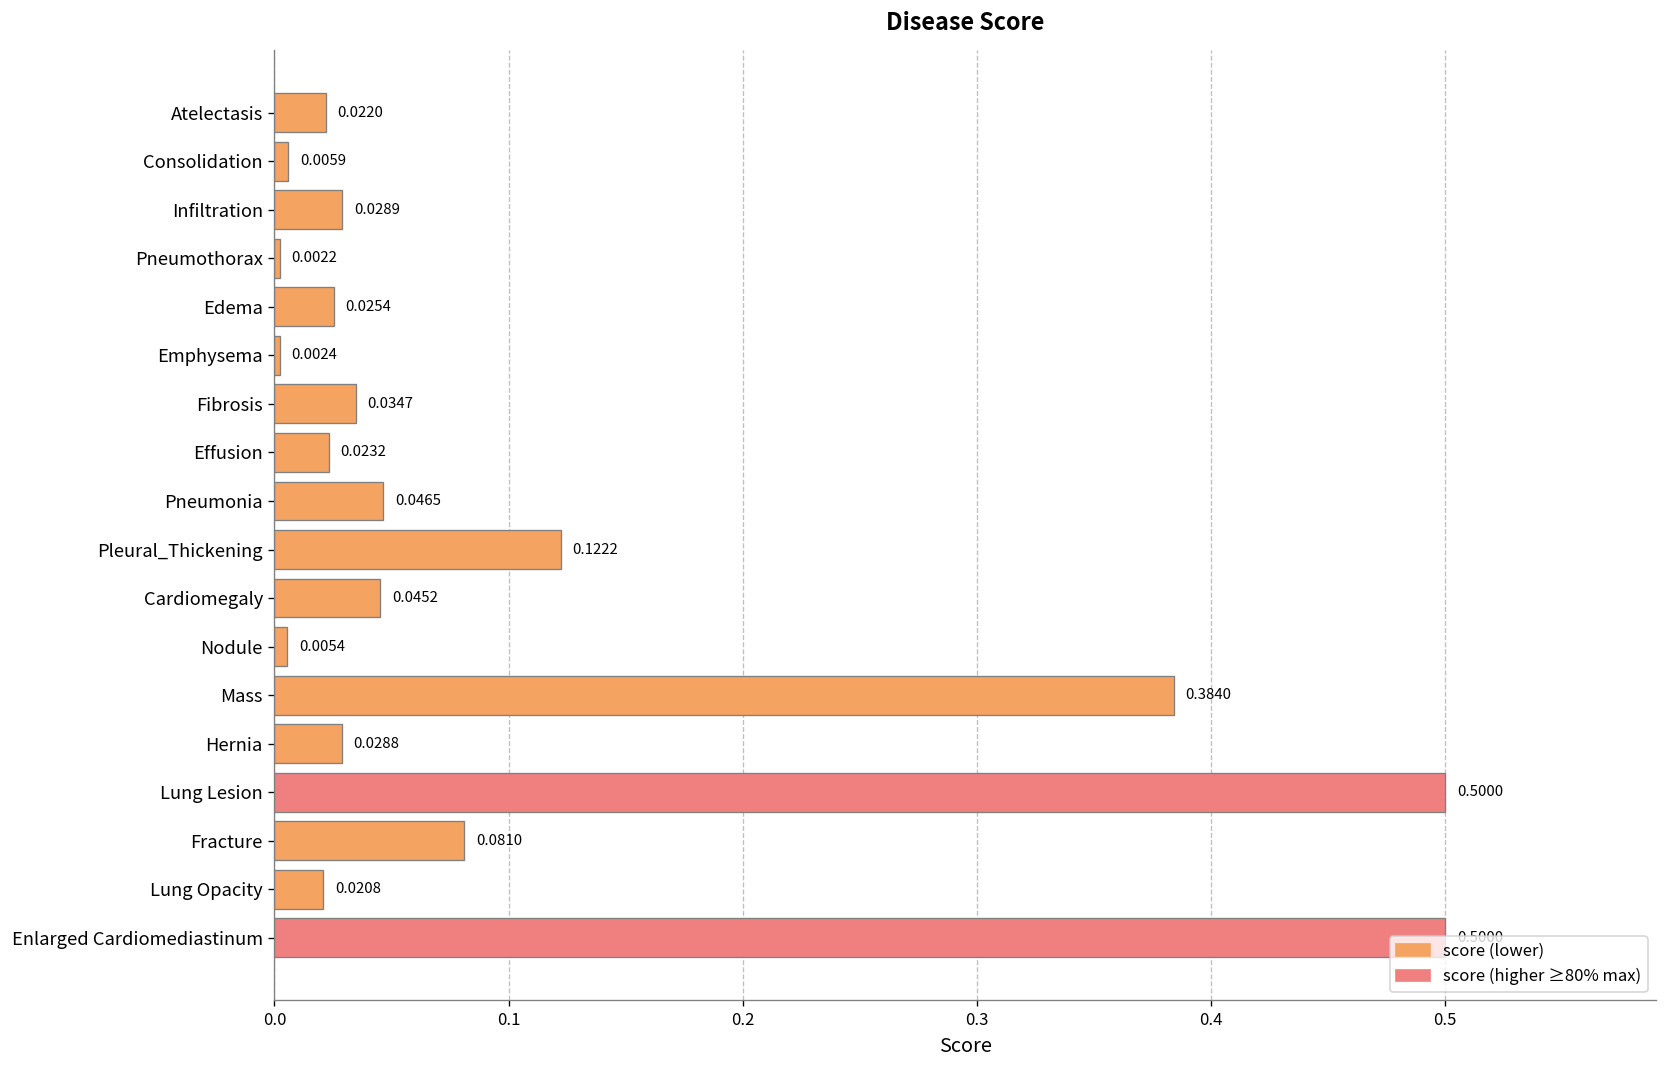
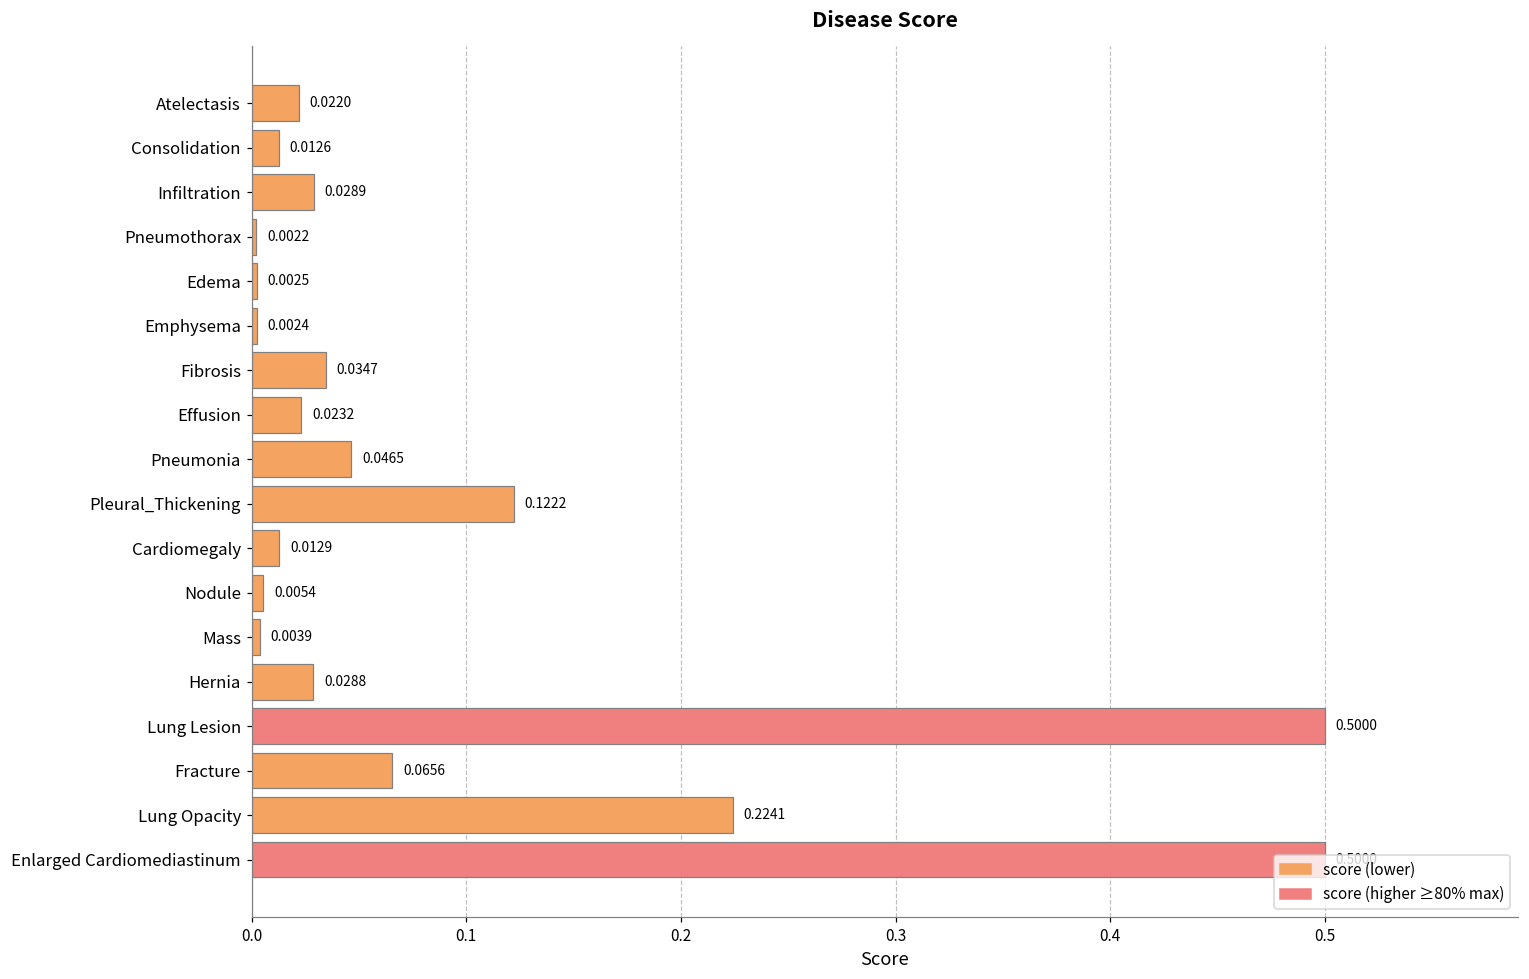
  {
    "Atelectasis": 0.0220,
-   "Consolidation": 0.0059,
+   "Consolidation": 0.0126,
    "Infiltration": 0.0289,
    "Pneumothorax": 0.0022,
-   "Edema": 0.0254,
+   "Edema": 0.0025,
    "Emphysema": 0.0024,
    "Fibrosis": 0.0347,
    "Effusion": 0.0232,
    "Pneumonia": 0.0465,
    "Pleural_Thickening": 0.1222,
-   "Cardiomegaly": 0.0452,
+   "Cardiomegaly": 0.0129,
    "Nodule": 0.0054,
-   "Mass": 0.3840,
+   "Mass": 0.0039,
    "Hernia": 0.0288,
    "Lung Lesion": 0.5000,
-   "Fracture": 0.0810,
-   "Lung Opacity": 0.0208
+   "Fracture": 0.0656,
+   "Lung Opacity": 0.2241
  }
